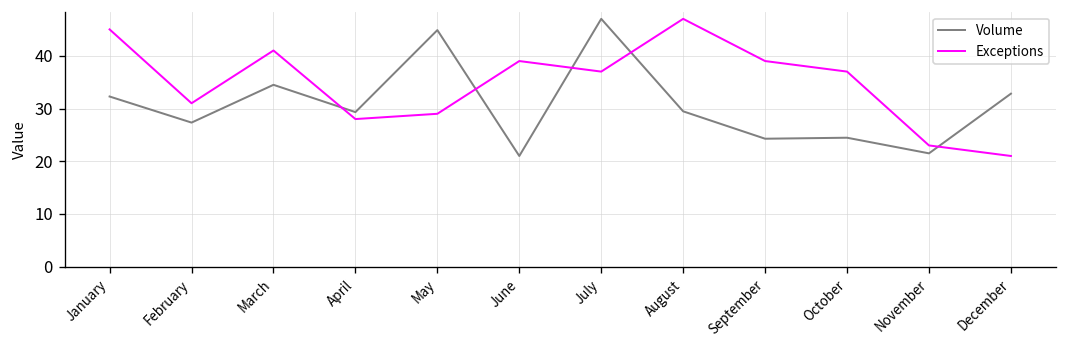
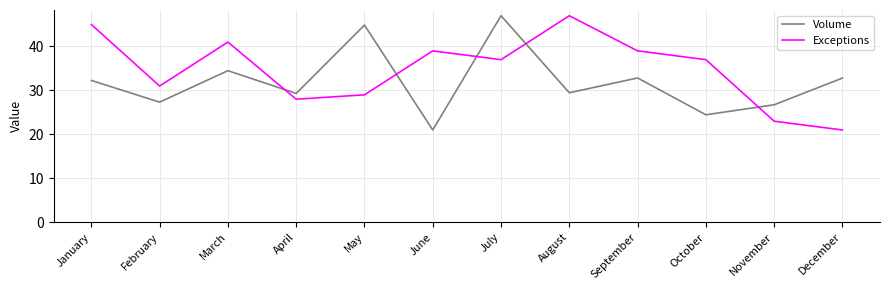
  {
    "Volume": {
      "January": 32,
      "February": 27,
      "March": 34,
      "April": 29,
      "May": 45,
      "June": 21,
      "July": 47,
      "August": 29,
-     "September": 24,
+     "September": 33,
      "October": 24,
-     "November": 21,
+     "November": 27,
      "December": 33
    },
    "Exceptions": {
      "January": 45,
      "February": 31,
      "March": 41,
      "April": 28,
      "May": 29,
      "June": 39,
      "July": 37,
      "August": 47,
      "September": 39,
      "October": 37,
      "November": 23,
      "December": 21
    }
  }
